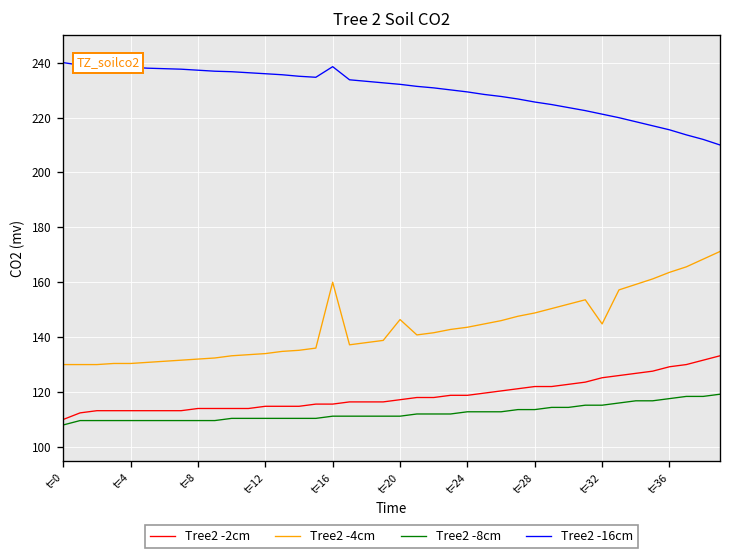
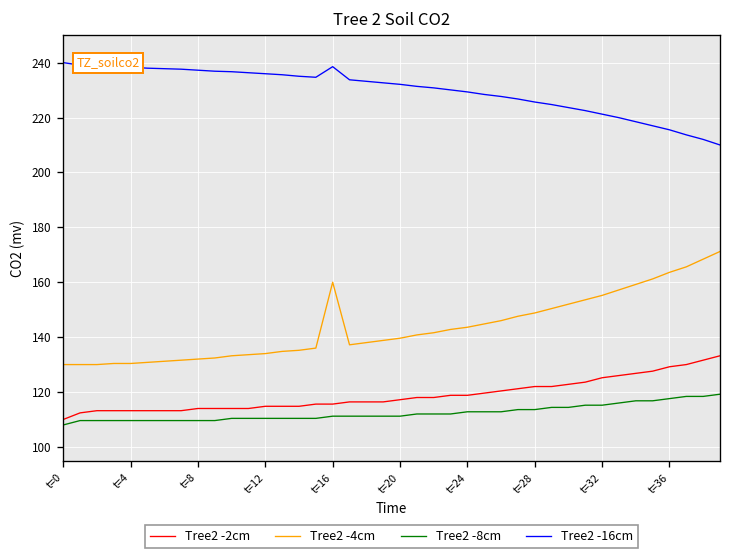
  {
    "Tree2 -2cm": {
      "t=0": 110,
      "t=4": 113,
      "t=8": 114,
      "t=12": 115,
      "t=16": 116,
      "t=20": 117,
      "t=24": 119,
      "t=28": 122,
      "t=32": 125,
      "t=36": 129
    },
    "Tree2 -4cm": {
      "t=0": 130,
      "t=4": 130,
      "t=8": 132,
      "t=12": 134,
      "t=16": 160,
-     "t=20": 146,
+     "t=20": 140,
      "t=24": 144,
      "t=28": 149,
-     "t=32": 145,
+     "t=32": 155,
      "t=36": 164
    },
    "Tree2 -8cm": {
      "t=0": 108,
      "t=4": 110,
      "t=8": 110,
      "t=12": 110,
      "t=16": 111,
      "t=20": 111,
      "t=24": 113,
      "t=28": 114,
      "t=32": 115,
      "t=36": 118
    },
    "Tree2 -16cm": {
      "t=0": 240,
      "t=8": 237,
      "t=12": 236,
      "t=16": 239,
      "t=20": 232,
      "t=24": 229,
      "t=28": 226,
      "t=32": 221,
      "t=36": 216
    }
  }
